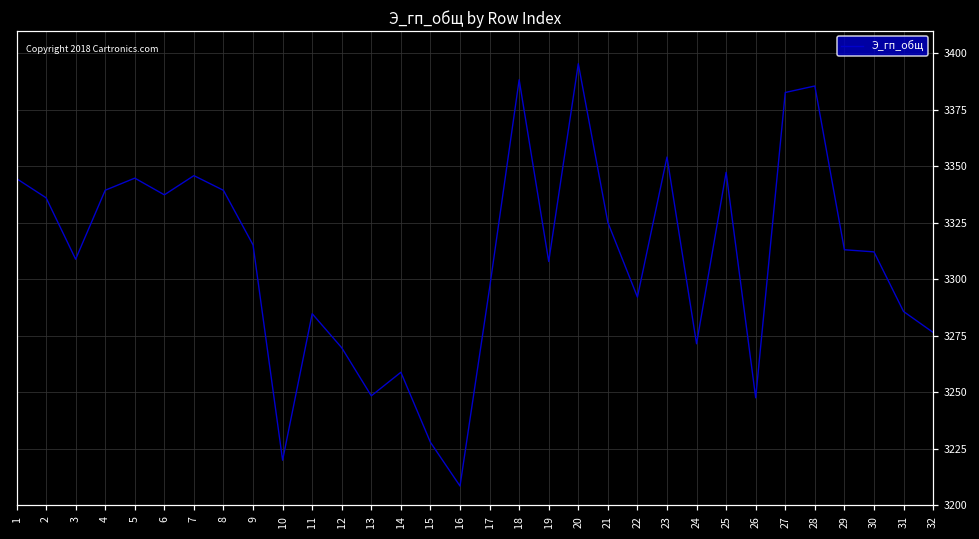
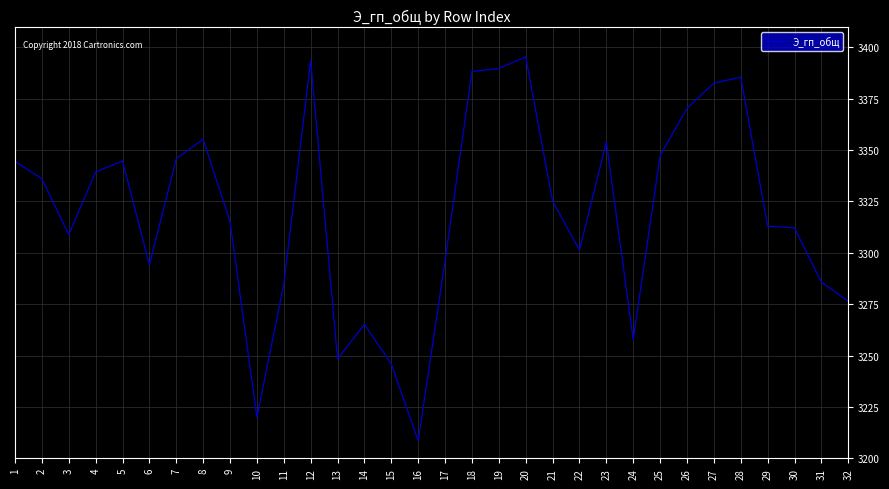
  {
    "1": 3345,
    "2": 3336,
    "3": 3309,
    "4": 3339,
    "5": 3345,
-   "6": 3337,
+   "6": 3294,
    "7": 3346,
-   "8": 3339,
+   "8": 3355,
    "9": 3315,
    "10": 3220,
    "11": 3285,
-   "12": 3270,
+   "12": 3394,
    "13": 3248,
-   "14": 3259,
-   "15": 3228,
+   "14": 3265,
+   "15": 3246,
    "16": 3208,
    "17": 3296,
    "18": 3388,
-   "19": 3308,
+   "19": 3390,
    "20": 3395,
    "21": 3325,
-   "22": 3292,
+   "22": 3301,
    "23": 3354,
-   "24": 3271,
+   "24": 3258,
    "25": 3347,
-   "26": 3248,
+   "26": 3370,
    "27": 3383,
    "28": 3385,
    "29": 3313,
    "30": 3312,
    "31": 3286,
    "32": 3276
  }
